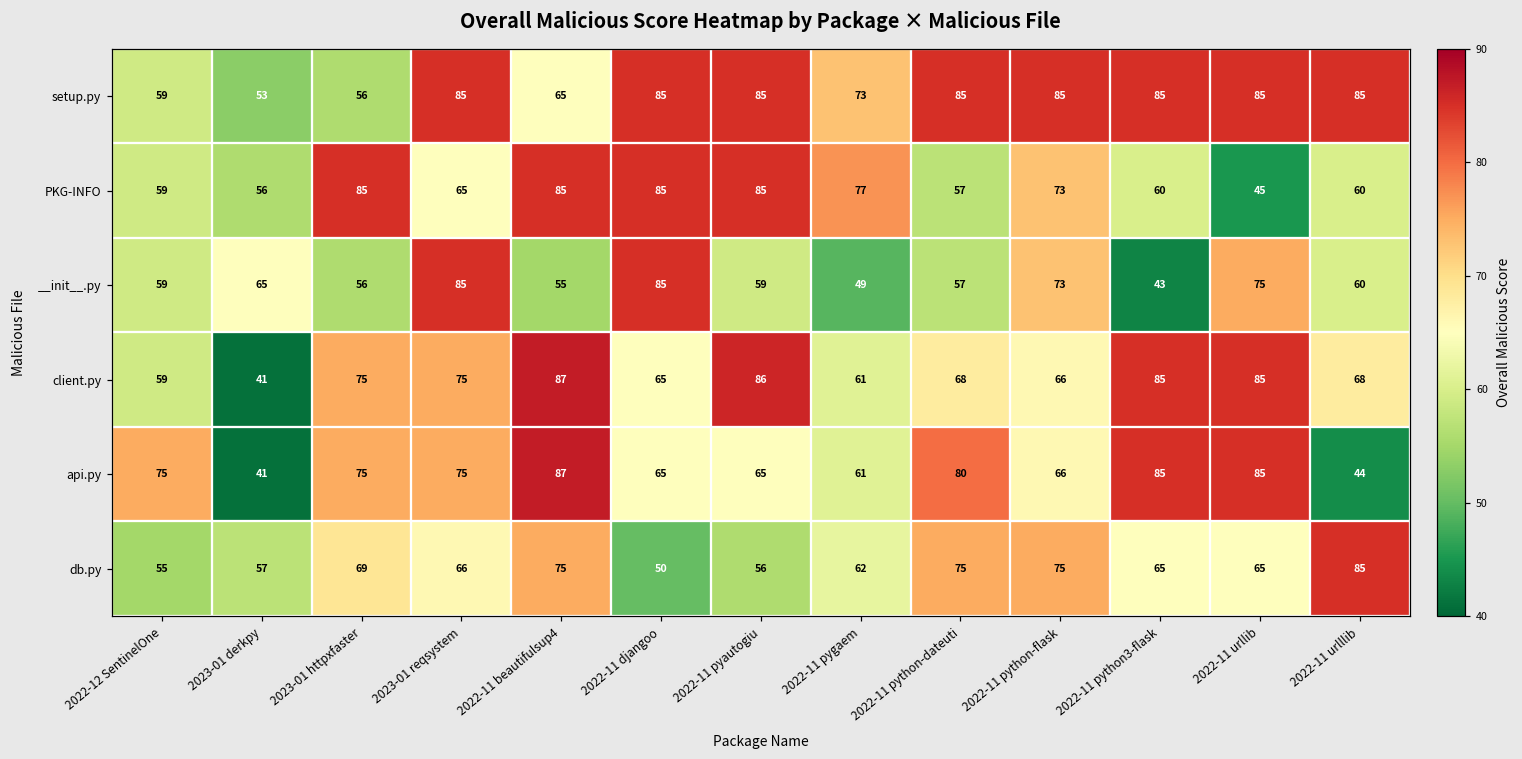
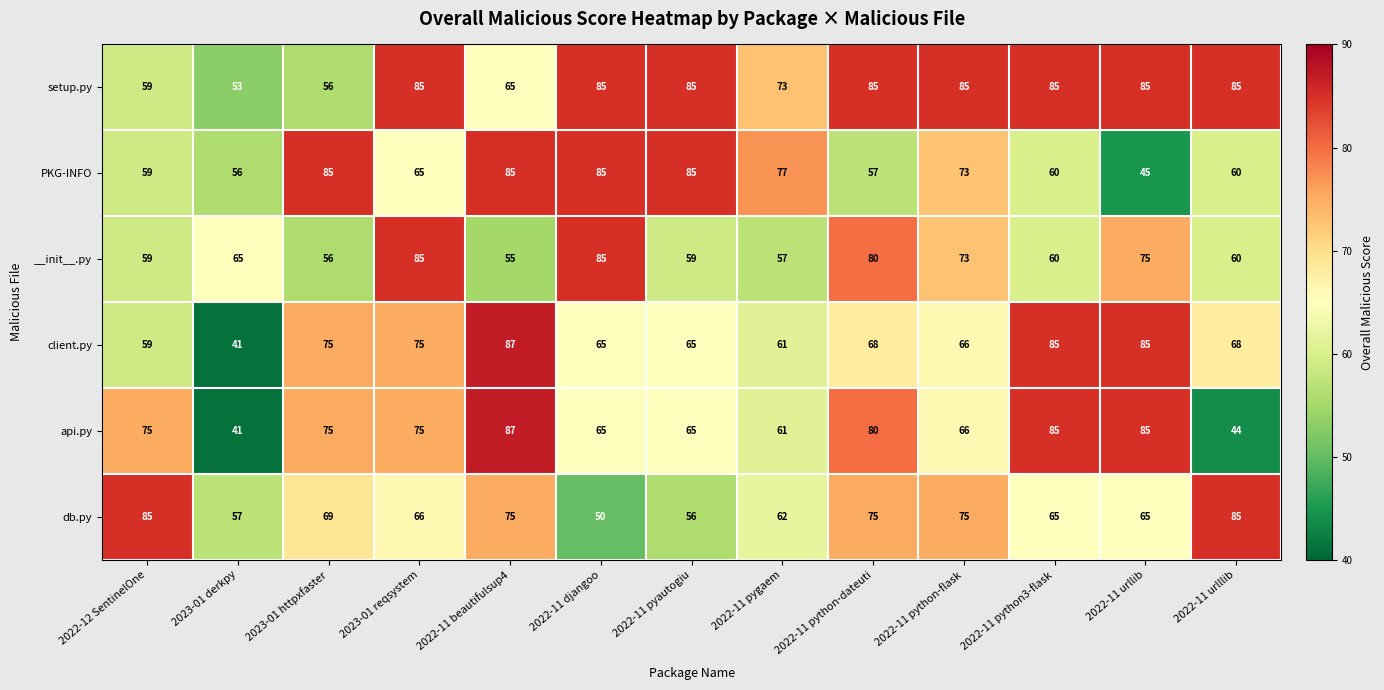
  {
    "setup.py": {
      "2022-12 SentinelOne": 59,
      "2023-01 derkpy": 53,
      "2023-01 httpxfaster": 56,
      "2023-01 reqsystem": 85,
      "2022-11 beautifulsup4": 65,
      "2022-11 djangoo": 85,
      "2022-11 pyautogiu": 85,
      "2022-11 pygaem": 73,
      "2022-11 python-dateuti": 85,
      "2022-11 python-flask": 85,
      "2022-11 python3-flask": 85,
      "2022-11 urllib": 85,
      "2022-11 urlllib": 85
    },
    "PKG-INFO": {
      "2022-12 SentinelOne": 59,
      "2023-01 derkpy": 56,
      "2023-01 httpxfaster": 85,
      "2023-01 reqsystem": 65,
      "2022-11 beautifulsup4": 85,
      "2022-11 djangoo": 85,
      "2022-11 pyautogiu": 85,
      "2022-11 pygaem": 77,
      "2022-11 python-dateuti": 57,
      "2022-11 python-flask": 73,
      "2022-11 python3-flask": 60,
      "2022-11 urllib": 45,
      "2022-11 urlllib": 60
    },
    "__init__.py": {
      "2022-12 SentinelOne": 59,
      "2023-01 derkpy": 65,
      "2023-01 httpxfaster": 56,
      "2023-01 reqsystem": 85,
      "2022-11 beautifulsup4": 55,
      "2022-11 djangoo": 85,
      "2022-11 pyautogiu": 59,
-     "2022-11 pygaem": 49,
-     "2022-11 python-dateuti": 57,
+     "2022-11 pygaem": 57,
+     "2022-11 python-dateuti": 80,
      "2022-11 python-flask": 73,
-     "2022-11 python3-flask": 43,
+     "2022-11 python3-flask": 60,
      "2022-11 urllib": 75,
      "2022-11 urlllib": 60
    },
    "client.py": {
      "2022-12 SentinelOne": 59,
      "2023-01 derkpy": 41,
      "2023-01 httpxfaster": 75,
      "2023-01 reqsystem": 75,
      "2022-11 beautifulsup4": 87,
      "2022-11 djangoo": 65,
-     "2022-11 pyautogiu": 86,
+     "2022-11 pyautogiu": 65,
      "2022-11 pygaem": 61,
      "2022-11 python-dateuti": 68,
      "2022-11 python-flask": 66,
      "2022-11 python3-flask": 85,
      "2022-11 urllib": 85,
      "2022-11 urlllib": 68
    },
    "api.py": {
      "2022-12 SentinelOne": 75,
      "2023-01 derkpy": 41,
      "2023-01 httpxfaster": 75,
      "2023-01 reqsystem": 75,
      "2022-11 beautifulsup4": 87,
      "2022-11 djangoo": 65,
      "2022-11 pyautogiu": 65,
      "2022-11 pygaem": 61,
      "2022-11 python-dateuti": 80,
      "2022-11 python-flask": 66,
      "2022-11 python3-flask": 85,
      "2022-11 urllib": 85,
      "2022-11 urlllib": 44
    },
    "db.py": {
-     "2022-12 SentinelOne": 55,
+     "2022-12 SentinelOne": 85,
      "2023-01 derkpy": 57,
      "2023-01 httpxfaster": 69,
      "2023-01 reqsystem": 66,
      "2022-11 beautifulsup4": 75,
      "2022-11 djangoo": 50,
      "2022-11 pyautogiu": 56,
      "2022-11 pygaem": 62,
      "2022-11 python-dateuti": 75,
      "2022-11 python-flask": 75,
      "2022-11 python3-flask": 65,
      "2022-11 urllib": 65,
      "2022-11 urlllib": 85
    }
  }
